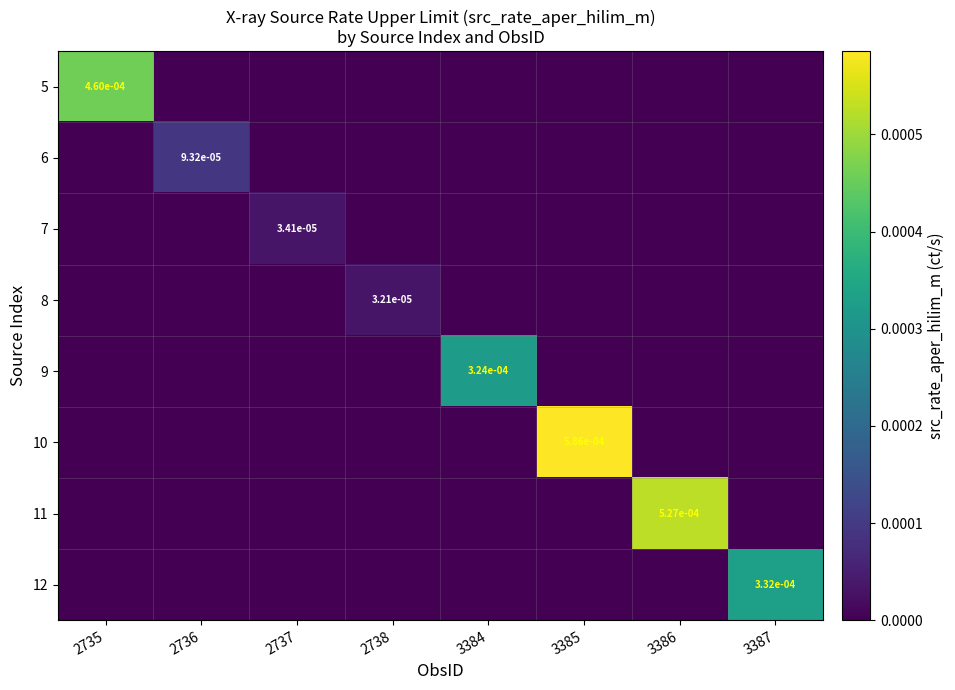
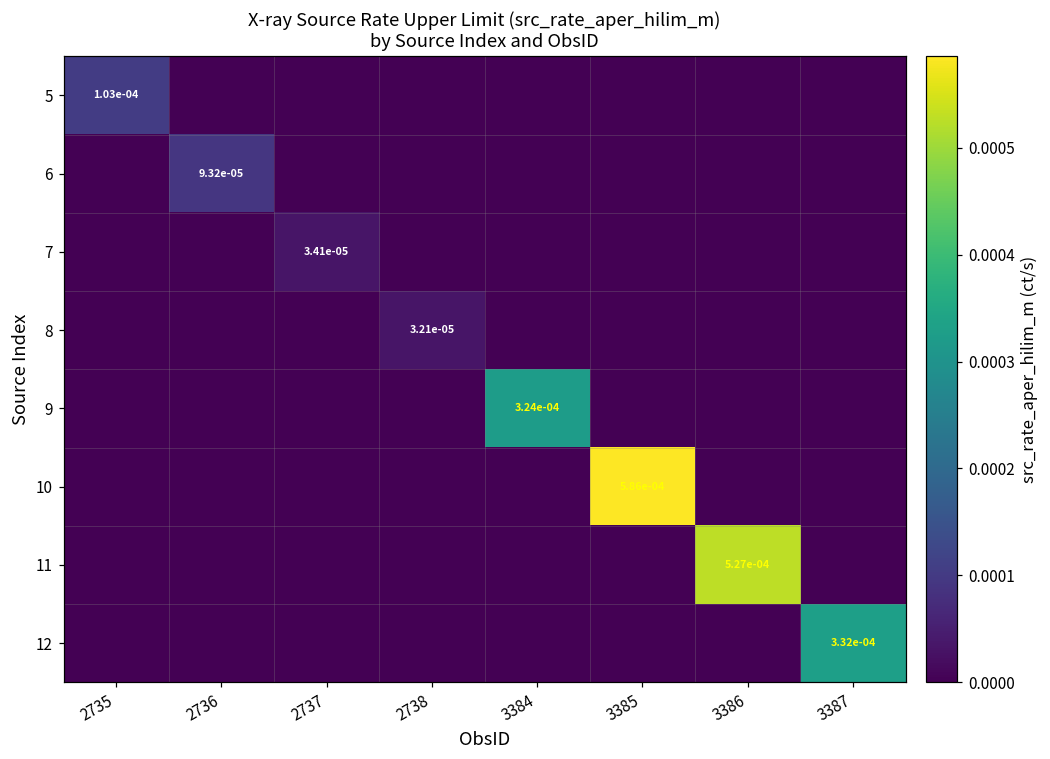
  {
    "5": {
-     "2735": "4.60e-04"
+     "2735": "1.03e-04"
    },
    "6": {
      "2736": "9.32e-05"
    },
    "7": {
      "2737": "3.41e-05"
    },
    "8": {
      "2738": "3.21e-05"
    },
    "9": {
      "3384": "3.24e-04"
    },
    "11": {
      "3386": "5.27e-04"
    },
    "12": {
      "3387": "3.32e-04"
    }
  }
